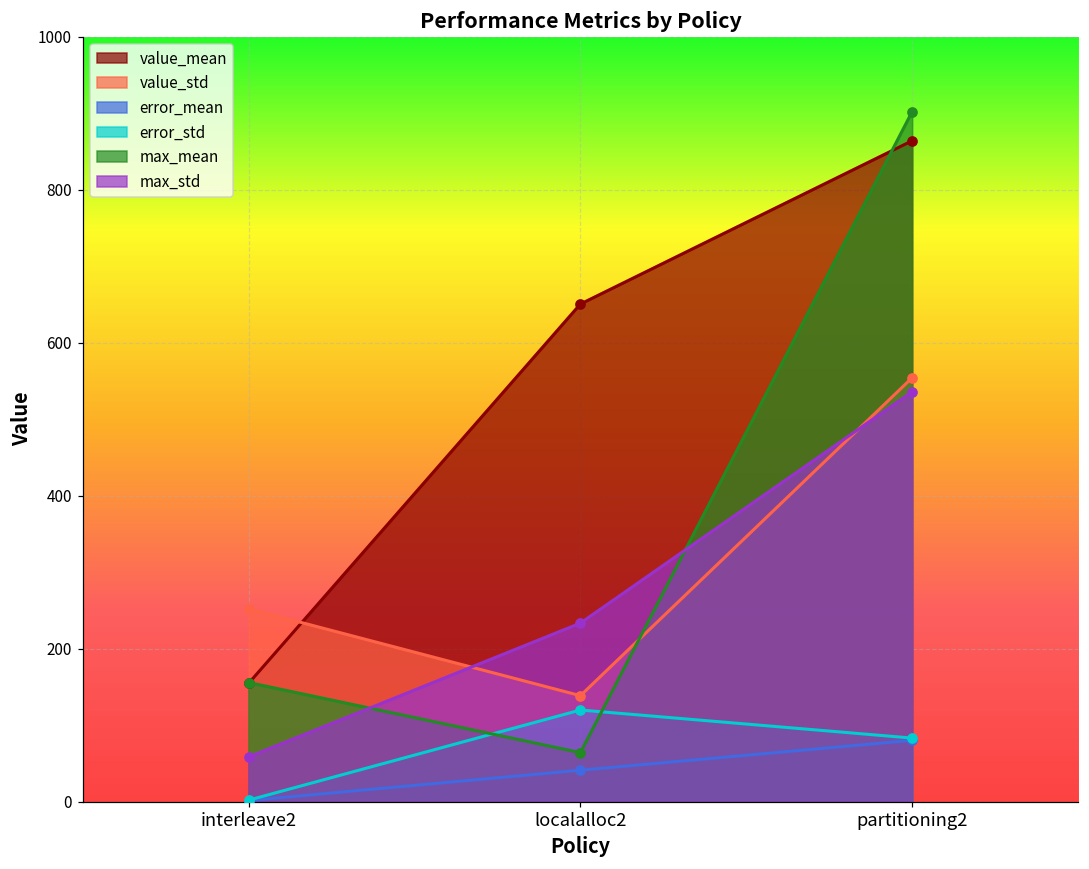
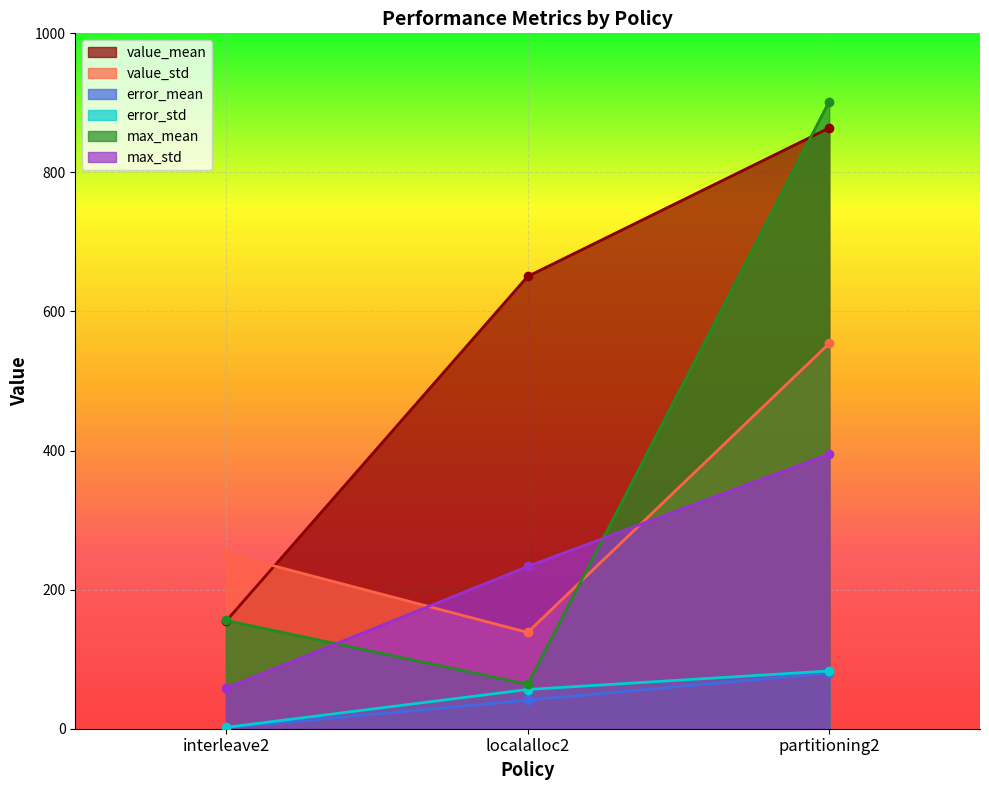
  {
    "value_mean": {
      "localalloc2": 650,
      "partitioning2": 860
    },
    "value_std": {
      "interleave2": 250,
      "localalloc2": 140,
      "partitioning2": 550
    },
    "error_mean": {
      "localalloc2": 40
    },
    "error_std": {
-     "localalloc2": 120
+     "localalloc2": 60
    },
    "max_mean": {
      "localalloc2": 60,
      "partitioning2": 900
    },
    "max_std": {
      "interleave2": 60,
      "localalloc2": 230,
-     "partitioning2": 540
+     "partitioning2": 400
    }
  }
